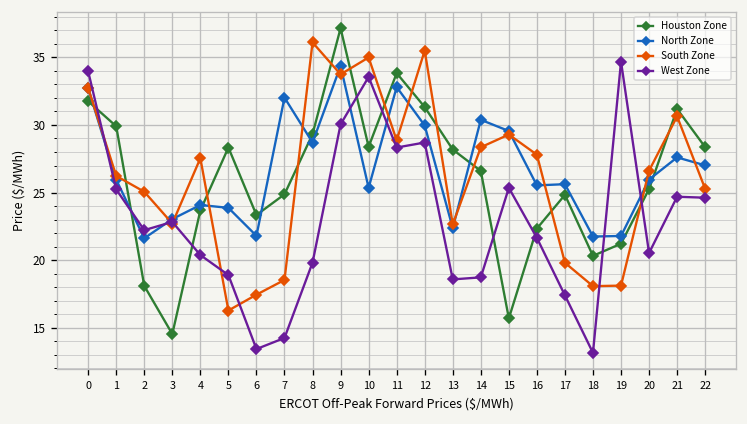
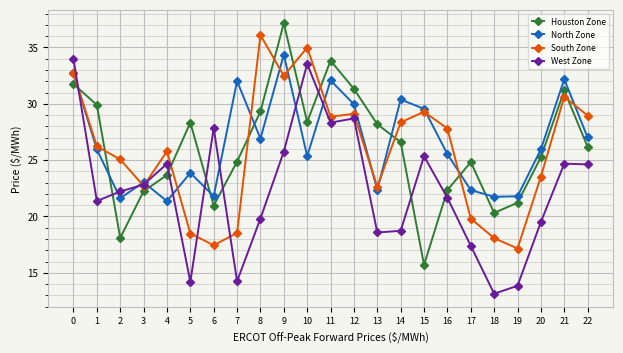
  {
    "Houston Zone": {
      "0": 31.8,
      "1": 29.9,
      "2": 18.1,
-     "3": 14.5,
+     "3": 22.2,
      "4": 23.7,
      "5": 28.3,
-     "6": 23.3,
+     "6": 21.0,
      "7": 24.9,
      "8": 29.3,
      "9": 37.2,
      "10": 28.4,
      "11": 33.8,
      "12": 31.3,
      "13": 28.2,
      "14": 26.6,
      "15": 15.7,
      "16": 22.3,
      "17": 24.8,
      "18": 20.3,
      "19": 21.2,
      "20": 25.3,
      "21": 31.2,
-     "22": 28.4
+     "22": 26.2
    },
    "North Zone": {
      "1": 26.0,
      "2": 21.6,
-     "4": 24.1,
+     "4": 21.4,
      "5": 23.9,
      "6": 21.8,
      "7": 32.0,
-     "8": 28.7,
+     "8": 26.9,
      "9": 34.4,
      "10": 25.4,
-     "11": 32.8,
+     "11": 32.1,
      "12": 30.0,
      "13": 22.4,
      "14": 30.4,
      "15": 29.6,
      "16": 25.5,
-     "17": 25.6,
+     "17": 22.3,
      "18": 21.8,
      "19": 21.8,
      "20": 26.0,
-     "21": 27.6,
+     "21": 32.2,
      "22": 27.0
    },
    "South Zone": {
      "1": 26.2,
      "2": 25.1,
-     "4": 27.5,
-     "5": 16.3,
+     "4": 25.8,
+     "5": 18.5,
      "6": 17.5,
      "7": 18.5,
      "8": 36.1,
-     "9": 33.7,
+     "9": 32.5,
      "10": 35.0,
      "11": 28.9,
-     "12": 35.5,
+     "12": 29.1,
      "13": 22.6,
      "14": 28.4,
      "15": 29.3,
      "16": 27.8,
      "17": 19.8,
      "18": 18.1,
-     "19": 18.1,
-     "20": 26.6,
+     "19": 17.2,
+     "20": 23.5,
      "21": 30.6,
-     "22": 25.3
+     "22": 29.0
    },
    "West Zone": {
      "0": 34.0,
-     "1": 25.2,
+     "1": 21.4,
      "2": 22.2,
-     "4": 20.4,
-     "5": 18.9,
-     "6": 13.4,
+     "4": 24.7,
+     "5": 14.2,
+     "6": 27.9,
      "7": 14.3,
      "8": 19.8,
-     "9": 30.0,
+     "9": 25.8,
      "10": 33.6,
      "11": 28.3,
      "12": 28.7,
      "13": 18.6,
      "14": 18.7,
      "15": 25.4,
      "16": 21.7,
      "17": 17.4,
      "18": 13.2,
-     "19": 34.7,
-     "20": 20.5,
+     "19": 13.9,
+     "20": 19.5,
      "21": 24.7,
      "22": 24.6
    }
  }
